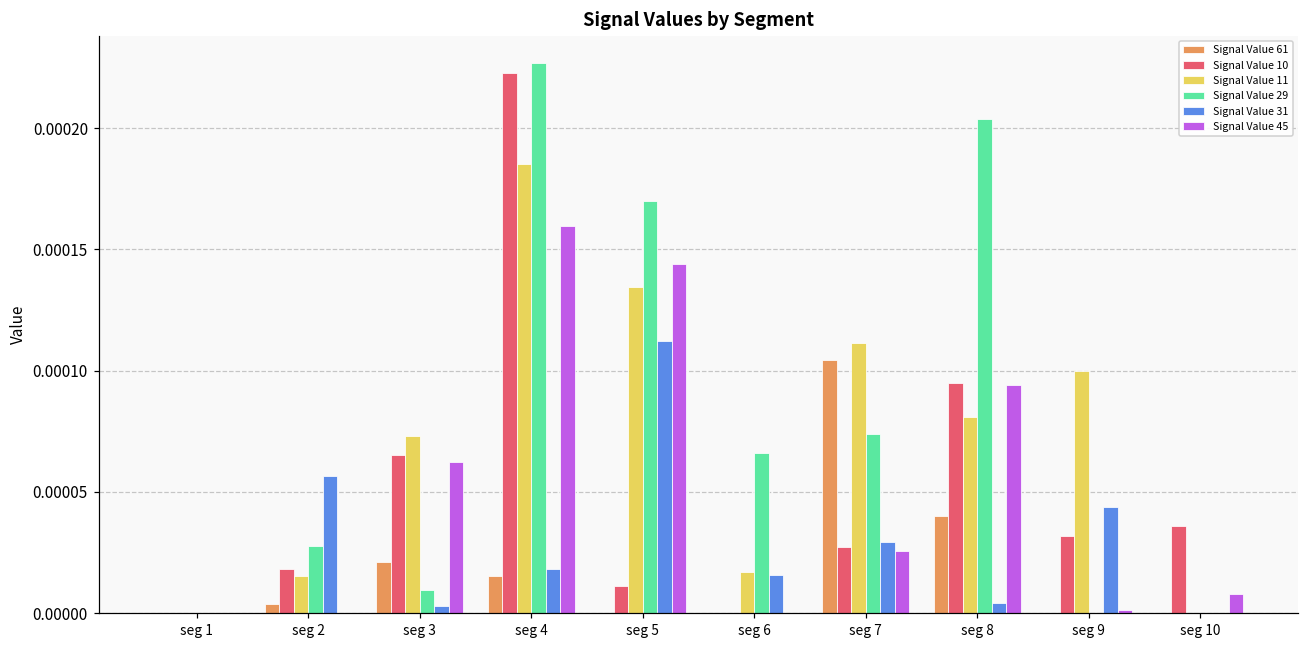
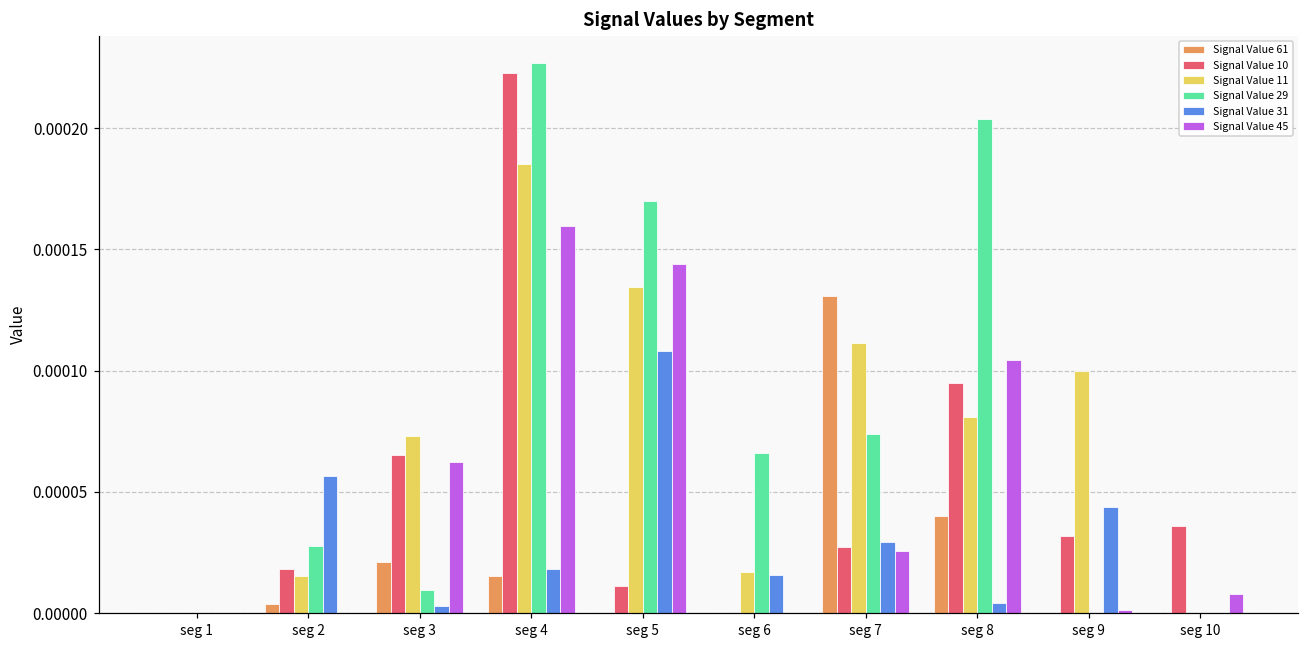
  {
    "Signal Value 61": {
      "seg 1": 0.000000,
      "seg 2": 0.000004,
      "seg 3": 0.000021,
      "seg 4": 0.000015,
      "seg 5": 0.000000,
      "seg 6": 0.000000,
-     "seg 7": 0.000104,
+     "seg 7": 0.000131,
      "seg 8": 0.000040,
      "seg 9": 0.000000,
      "seg 10": 0.000000
    },
    "Signal Value 10": {
      "seg 1": 0.000000,
      "seg 2": 0.000018,
      "seg 3": 0.000065,
      "seg 4": 0.000223,
      "seg 5": 0.000011,
      "seg 6": 0.000000,
      "seg 7": 0.000027,
      "seg 8": 0.000095,
      "seg 9": 0.000032,
      "seg 10": 0.000036
    },
    "Signal Value 11": {
      "seg 1": 0.000000,
      "seg 2": 0.000015,
      "seg 3": 0.000073,
      "seg 4": 0.000185,
      "seg 5": 0.000135,
      "seg 6": 0.000017,
      "seg 7": 0.000111,
      "seg 8": 0.000081,
      "seg 9": 0.000100,
      "seg 10": 0.000000
    },
    "Signal Value 29": {
      "seg 1": 0.000000,
      "seg 2": 0.000028,
      "seg 3": 0.000009,
      "seg 4": 0.000227,
      "seg 5": 0.000170,
      "seg 6": 0.000066,
      "seg 7": 0.000074,
      "seg 8": 0.000204,
      "seg 9": 0.000000,
      "seg 10": 0.000000
    },
    "Signal Value 31": {
      "seg 1": 0.000000,
      "seg 2": 0.000056,
      "seg 3": 0.000003,
      "seg 4": 0.000018,
-     "seg 5": 0.000112,
+     "seg 5": 0.000108,
      "seg 6": 0.000016,
      "seg 7": 0.000029,
      "seg 8": 0.000004,
      "seg 9": 0.000044,
      "seg 10": 0.000000
    },
    "Signal Value 45": {
      "seg 1": 0.000000,
      "seg 2": 0.000000,
      "seg 3": 0.000062,
      "seg 4": 0.000160,
      "seg 5": 0.000144,
      "seg 6": 0.000000,
      "seg 7": 0.000026,
-     "seg 8": 0.000094,
+     "seg 8": 0.000104,
      "seg 9": 0.000001,
      "seg 10": 0.000008
    }
  }
